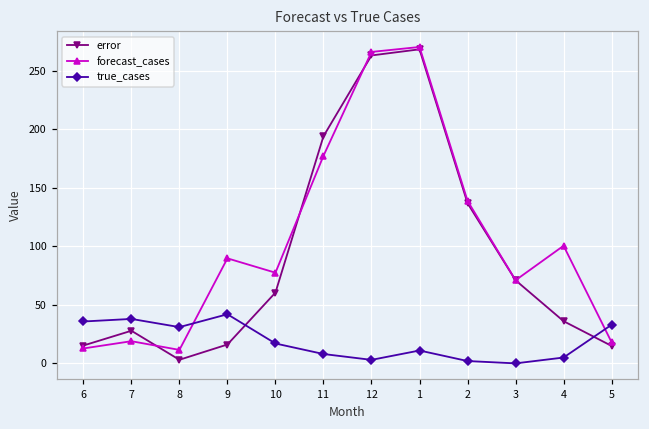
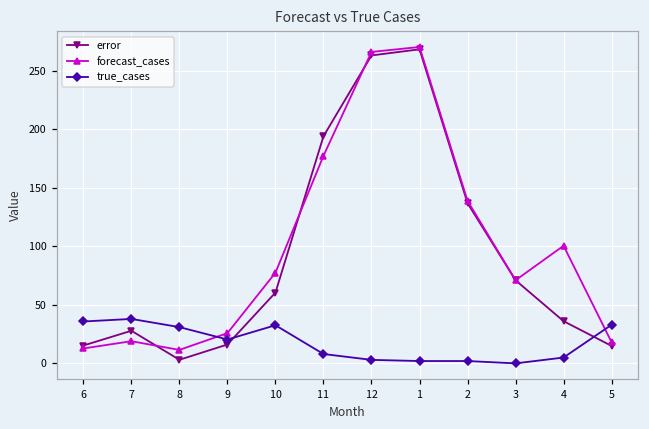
  {
    "error": {
      "6": 15,
      "7": 28,
      "8": 3,
      "9": 16,
      "10": 61,
      "11": 194,
      "12": 263,
      "4": 36,
      "5": 15
    },
    "forecast_cases": {
      "6": 13,
      "7": 19,
      "8": 12,
-     "9": 90,
+     "9": 26,
      "10": 78,
      "11": 177,
      "12": 266,
      "4": 101,
      "5": 18
    },
    "true_cases": {
      "6": 36,
      "7": 38,
      "8": 31,
-     "9": 42,
-     "10": 17,
+     "9": 20,
+     "10": 33,
      "11": 8,
      "12": 3,
-     "1": 11,
+     "1": 2,
      "2": 2,
      "3": 0,
      "4": 5,
      "5": 33
    }
  }
